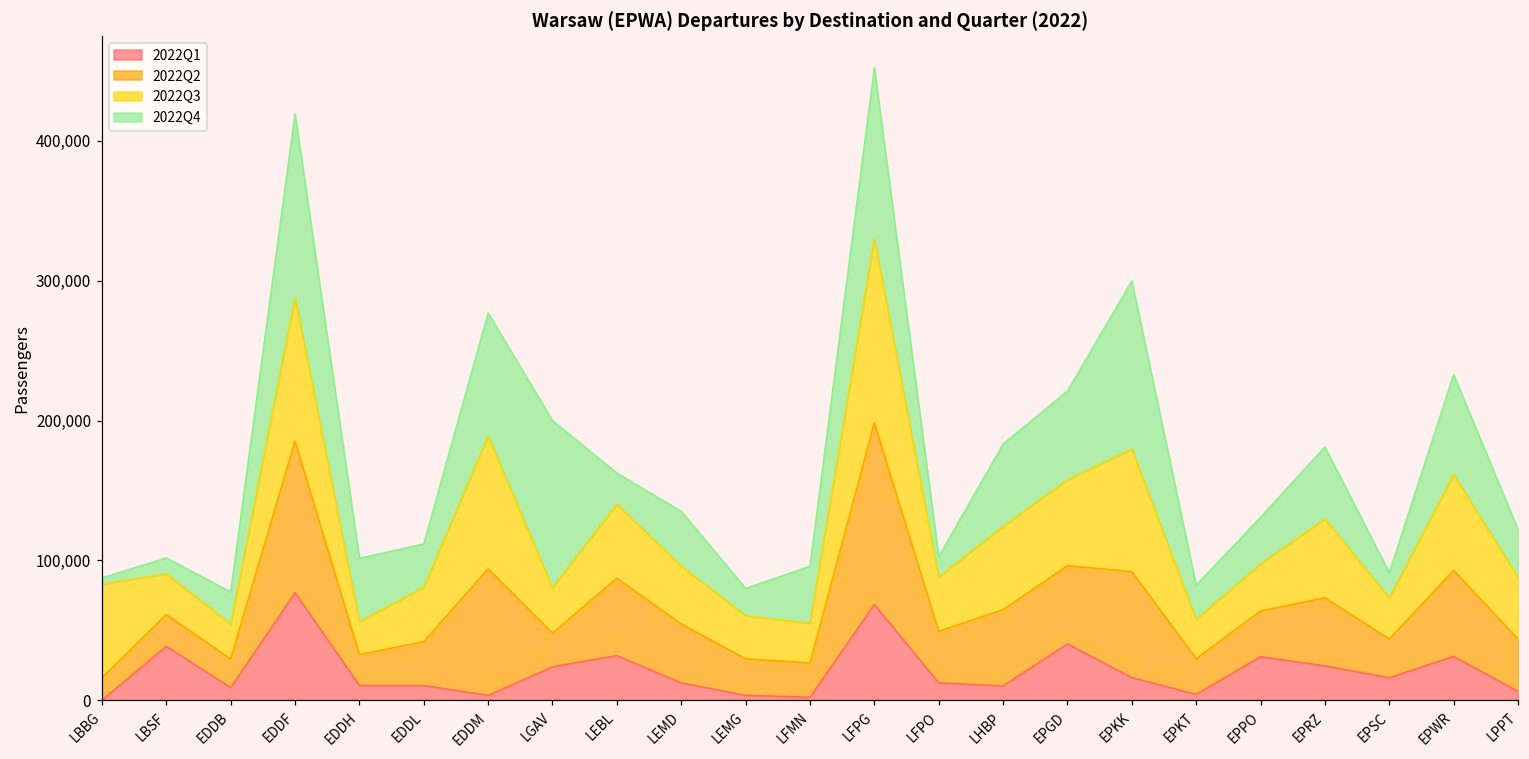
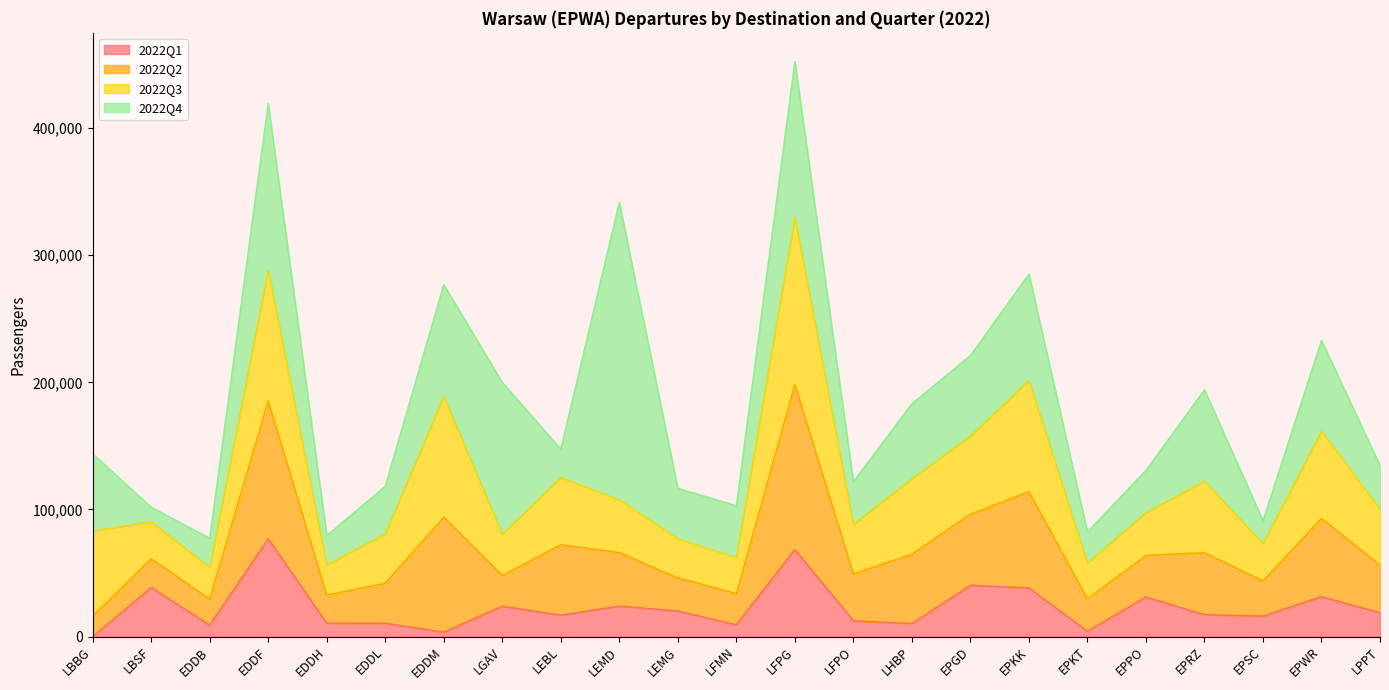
  {
    "2022Q1": {
      "LBBG": "0",
      "LBSF": "39,000",
      "EDDB": "9,000",
      "EDDF": "77,000",
      "EDDH": "10,000",
      "EDDL": "10,000",
      "EDDM": "3,000",
      "LGAV": "24,000",
-     "LEBL": "32,000",
-     "LEMD": "12,000",
-     "LEMG": "3,000",
-     "LFMN": "2,000",
+     "LEBL": "17,000",
+     "LEMD": "24,000",
+     "LEMG": "20,000",
+     "LFMN": "9,000",
      "LFPG": "68,000",
      "LFPO": "12,000",
      "LHBP": "10,000",
      "EPGD": "40,000",
-     "EPKK": "16,000",
+     "EPKK": "38,000",
      "EPKT": "4,000",
      "EPPO": "31,000",
-     "EPRZ": "25,000",
+     "EPRZ": "17,000",
      "EPSC": "16,000",
      "EPWR": "31,000",
-     "LPPT": "6,000"
+     "LPPT": "19,000"
    },
    "2022Q4": {
-     "LBBG": "5,000",
+     "LBBG": "61,000",
      "LBSF": "11,000",
      "EDDB": "23,000",
      "EDDF": "131,000",
-     "EDDH": "45,000",
-     "EDDL": "31,000",
+     "EDDH": "23,000",
+     "EDDL": "37,000",
      "EDDM": "88,000",
      "LGAV": "119,000",
      "LEBL": "22,000",
-     "LEMD": "39,000",
-     "LEMG": "20,000",
+     "LEMD": "234,000",
+     "LEMG": "40,000",
      "LFMN": "41,000",
      "LFPG": "122,000",
-     "LFPO": "14,000",
+     "LFPO": "34,000",
      "LHBP": "59,000",
      "EPGD": "63,000",
-     "EPKK": "120,000",
+     "EPKK": "84,000",
      "EPKT": "24,000",
      "EPPO": "33,000",
-     "EPRZ": "51,000",
+     "EPRZ": "72,000",
      "EPSC": "18,000",
      "EPWR": "71,000",
      "LPPT": "34,000"
    }
  }
